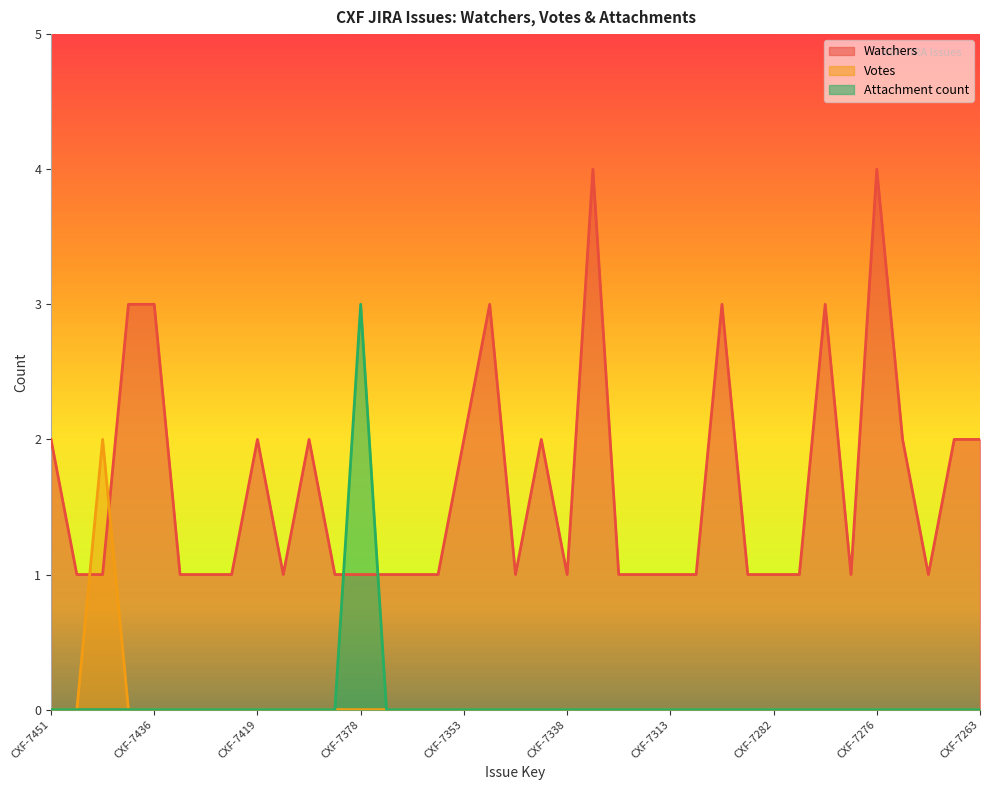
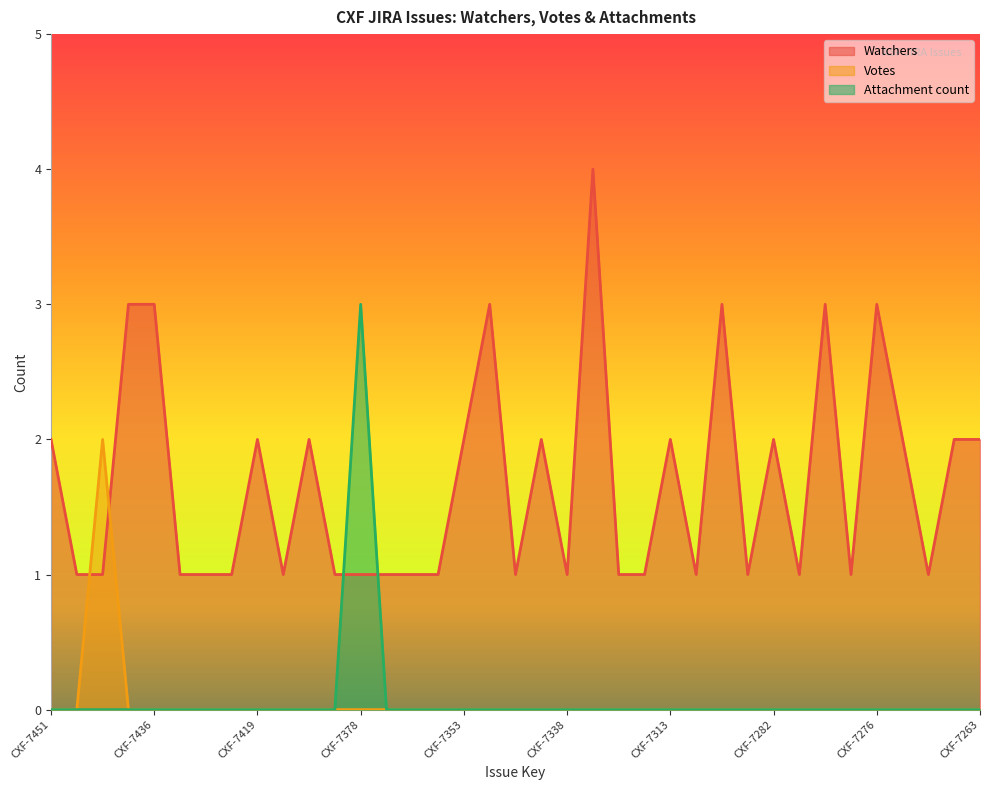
  {
    "Watchers": {
      "CXF-7451": 2,
      "CXF-7436": 3,
      "CXF-7419": 2,
      "CXF-7378": 1,
      "CXF-7353": 2,
      "CXF-7338": 1,
-     "CXF-7313": 1,
-     "CXF-7282": 1,
-     "CXF-7276": 4,
+     "CXF-7313": 2,
+     "CXF-7282": 2,
+     "CXF-7276": 3,
      "CXF-7263": 2
    },
    "Votes": {
      "CXF-7378": 0
    },
    "Attachment count": {
      "CXF-7378": 3
    }
  }
